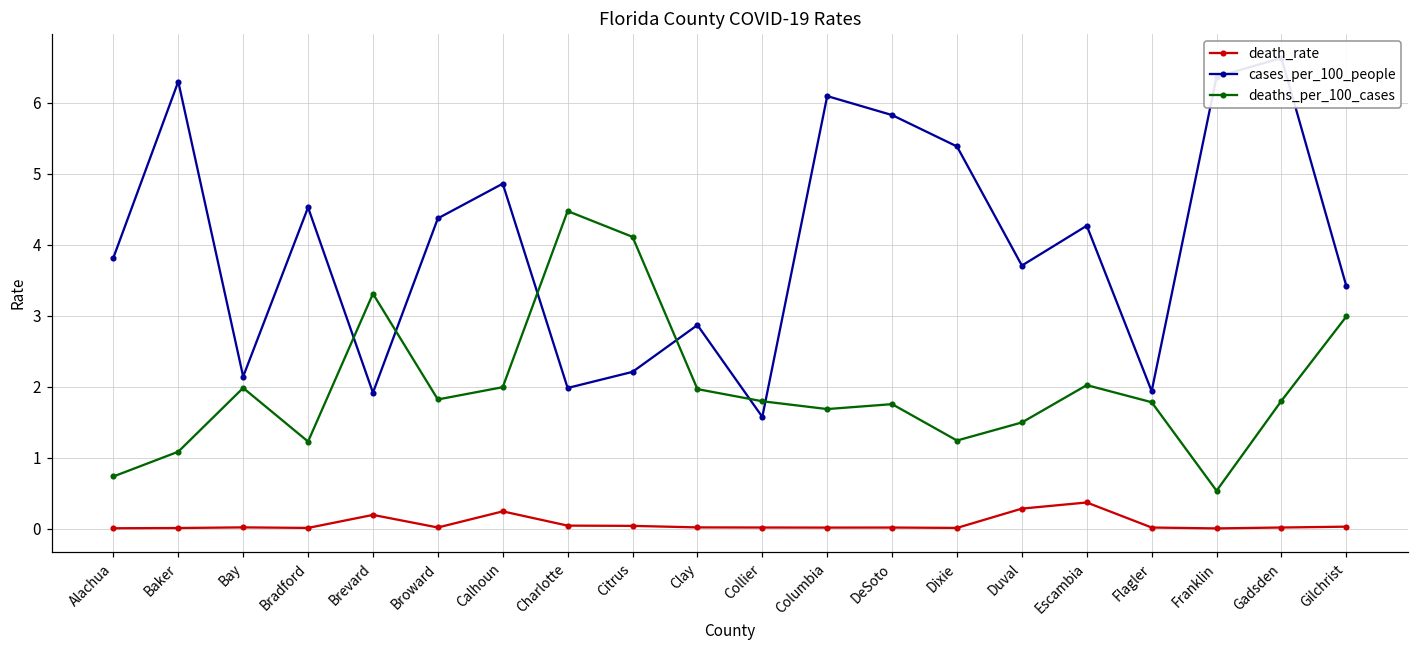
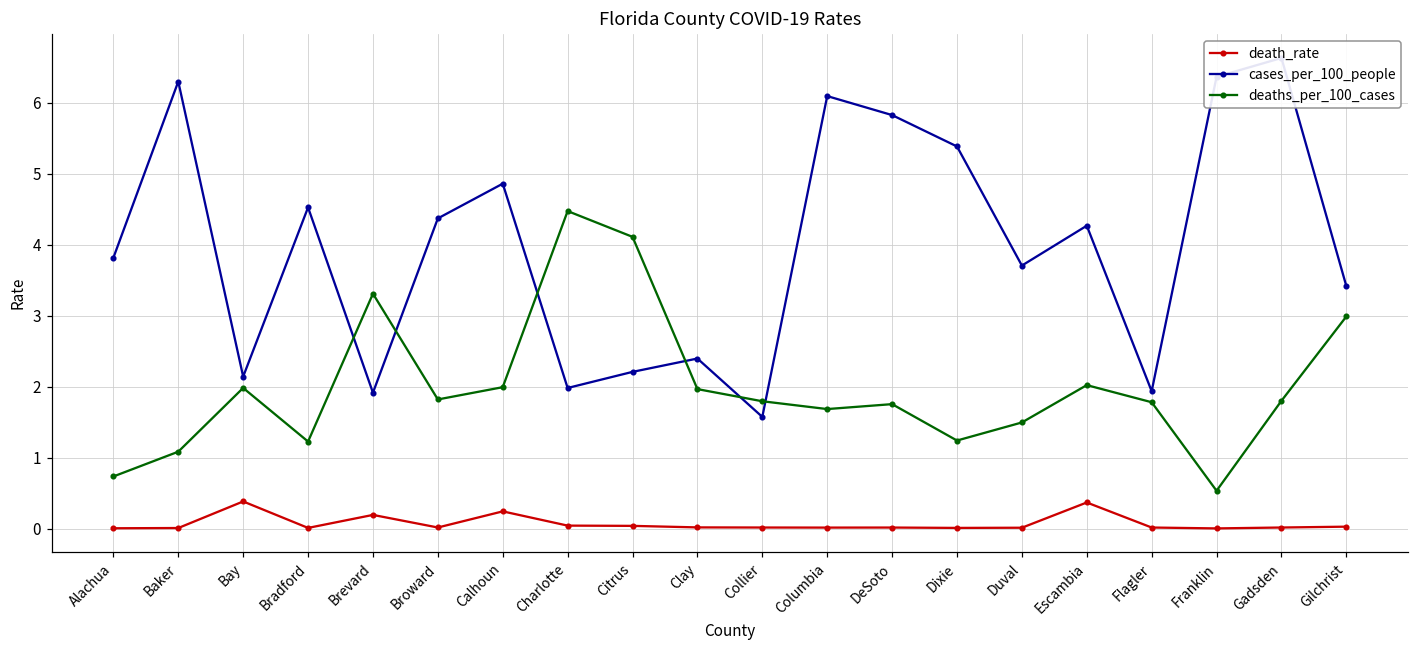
  {
    "death_rate": {
      "Alachua": 0.0,
      "Baker": 0.0,
-     "Bay": 0.0,
+     "Bay": 0.4,
      "Bradford": 0.0,
      "Brevard": 0.2,
      "Broward": 0.0,
      "Calhoun": 0.2,
      "Charlotte": 0.0,
      "Citrus": 0.0,
      "Clay": 0.0,
      "Collier": 0.0,
      "Columbia": 0.0,
      "DeSoto": 0.0,
      "Dixie": 0.0,
-     "Duval": 0.3,
+     "Duval": 0.0,
      "Escambia": 0.4,
      "Flagler": 0.0,
      "Franklin": 0.0,
      "Gadsden": 0.0,
      "Gilchrist": 0.0
    },
    "cases_per_100_people": {
      "Alachua": 3.8,
      "Baker": 6.3,
      "Bay": 2.1,
      "Bradford": 4.5,
      "Brevard": 1.9,
      "Broward": 4.4,
      "Calhoun": 4.9,
      "Charlotte": 2.0,
      "Citrus": 2.2,
-     "Clay": 2.9,
+     "Clay": 2.4,
      "Collier": 1.6,
      "Columbia": 6.1,
      "DeSoto": 5.8,
      "Dixie": 5.4,
      "Duval": 3.7,
      "Escambia": 4.3,
      "Flagler": 1.9,
      "Gilchrist": 3.4
    },
    "deaths_per_100_cases": {
      "Alachua": 0.7,
      "Baker": 1.1,
      "Bay": 2.0,
      "Bradford": 1.2,
      "Brevard": 3.3,
      "Broward": 1.8,
      "Calhoun": 2.0,
      "Charlotte": 4.5,
      "Citrus": 4.1,
      "Clay": 2.0,
      "Collier": 1.8,
      "Columbia": 1.7,
      "DeSoto": 1.8,
      "Dixie": 1.2,
      "Duval": 1.5,
      "Escambia": 2.0,
      "Flagler": 1.8,
      "Franklin": 0.5,
      "Gadsden": 1.8,
      "Gilchrist": 3.0
    }
  }
